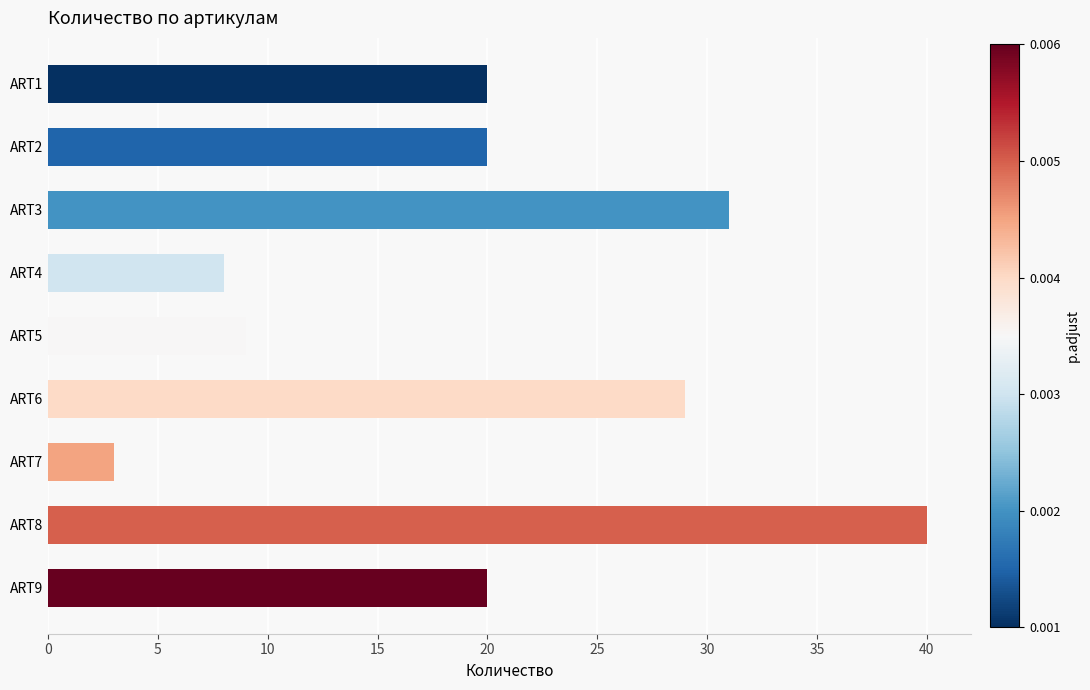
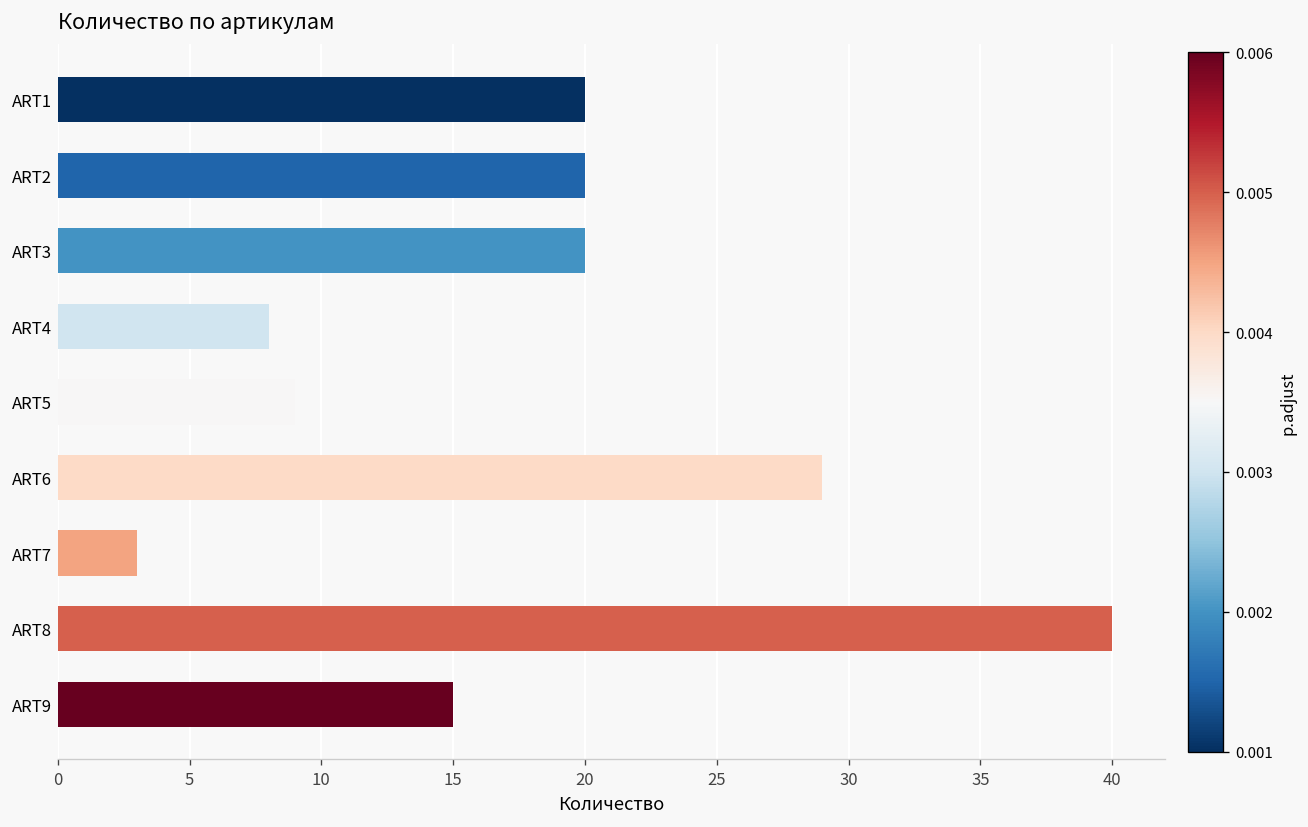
  {
    "ART1": 20,
    "ART2": 20,
-   "ART3": 31,
+   "ART3": 20,
    "ART4": 8,
    "ART5": 9,
    "ART6": 29,
    "ART7": 3,
    "ART8": 40,
-   "ART9": 20
+   "ART9": 15
  }
